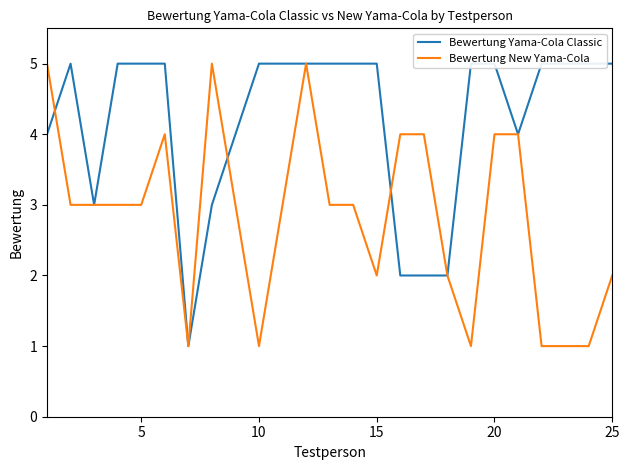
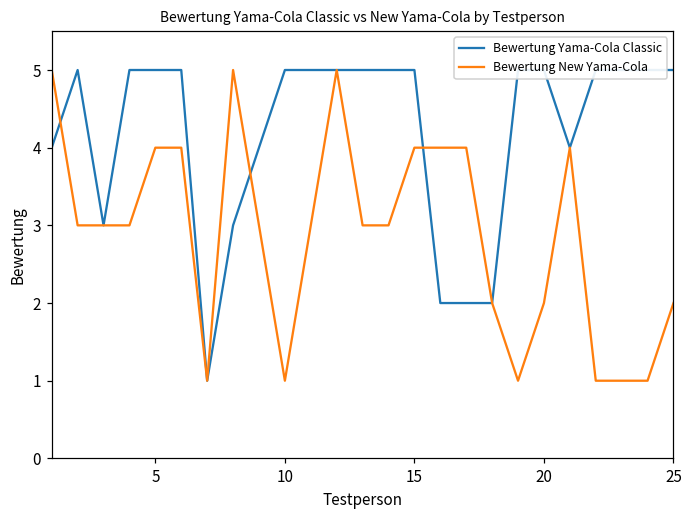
  {
    "Bewertung Yama-Cola Classic": {
      "5": 5,
      "10": 5,
      "15": 5,
      "25": 5
    },
    "Bewertung New Yama-Cola": {
-     "5": 3,
+     "5": 4,
      "10": 1,
-     "15": 2,
-     "20": 4,
+     "15": 4,
+     "20": 2,
      "25": 2
    }
  }
